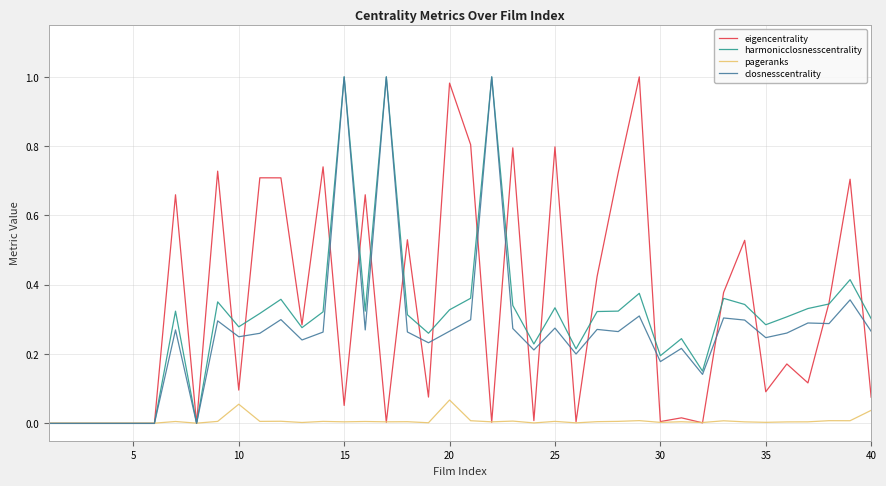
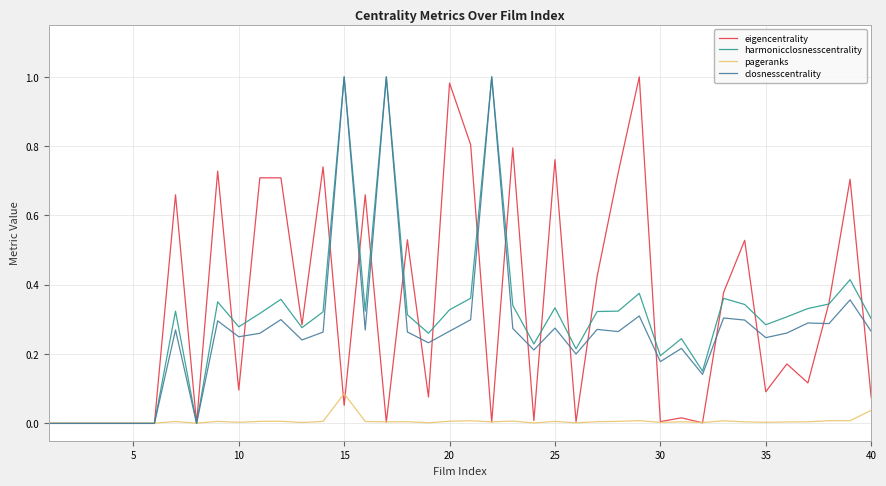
  {
    "eigencentrality": {
      "10": 0.10,
      "15": 0.05,
      "20": 0.98,
-     "25": 0.80,
+     "25": 0.76,
      "35": 0.09,
      "40": 0.08
    },
    "pageranks": {
-     "10": 0.06,
-     "15": 0.00,
-     "20": 0.07,
+     "10": 0.00,
+     "15": 0.09,
+     "20": 0.01,
      "25": 0.01,
      "35": 0.00,
      "40": 0.04
    }
  }
